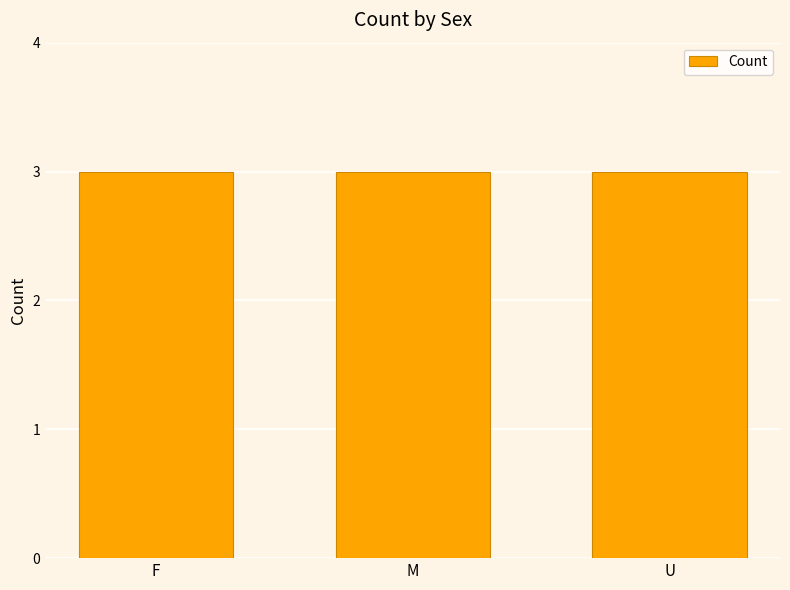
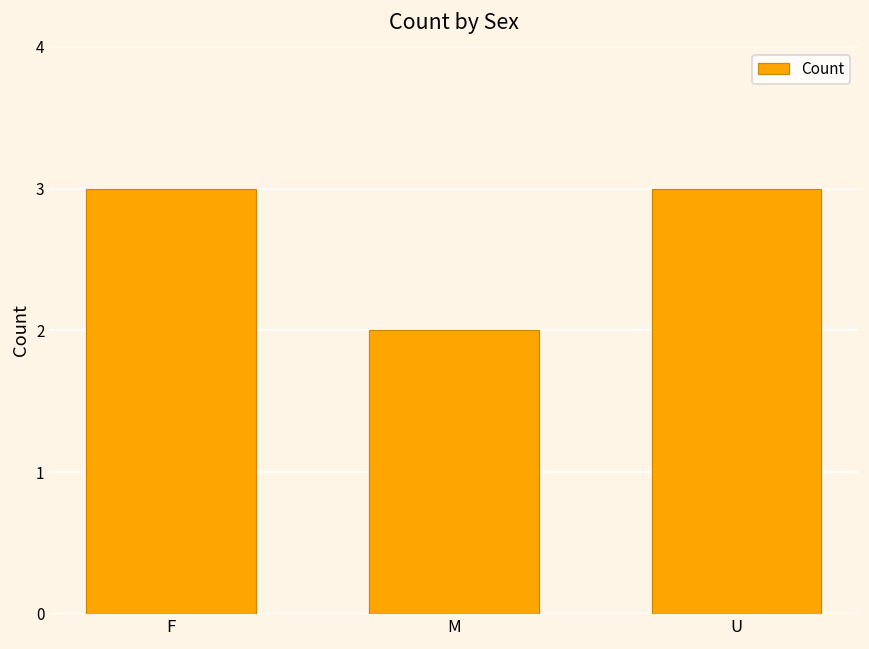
  {
    "F": 3,
-   "M": 3,
+   "M": 2,
    "U": 3
  }
